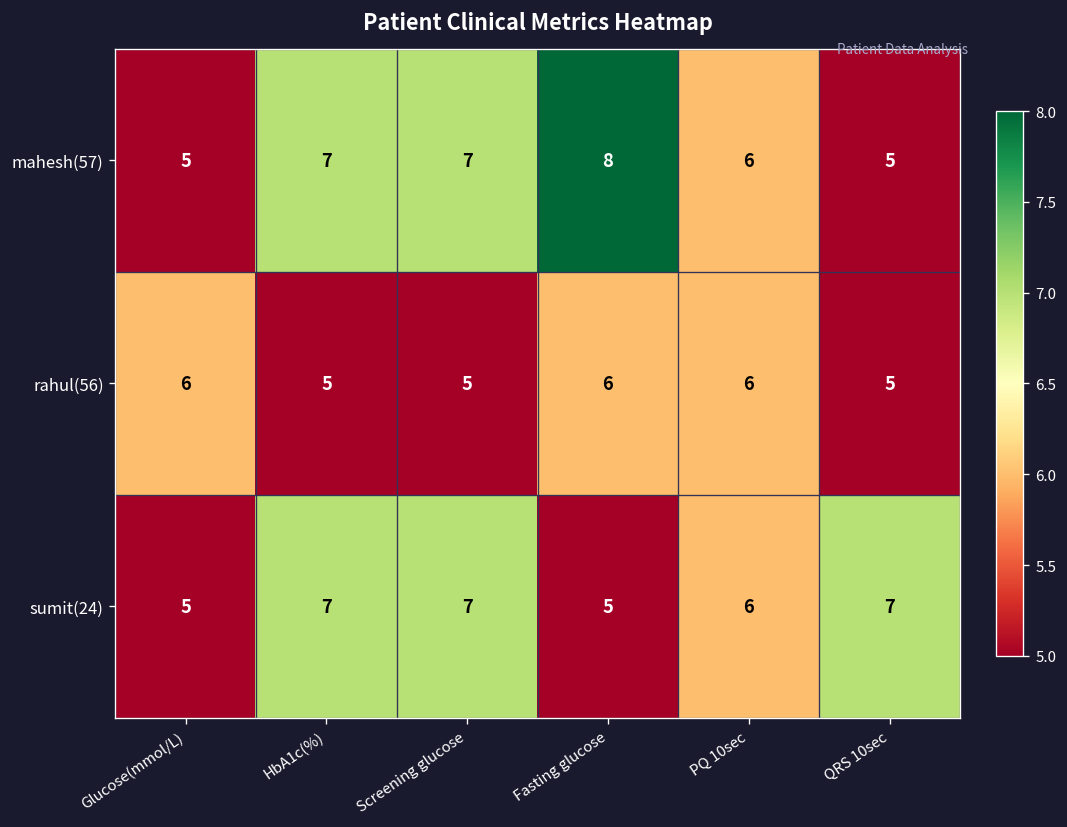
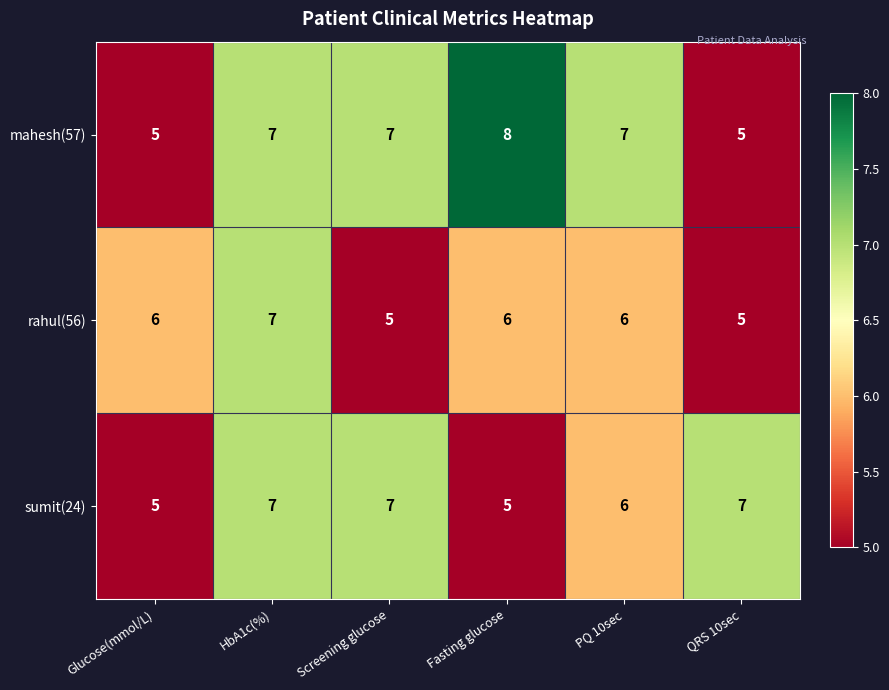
  {
    "mahesh(57)": {
      "Glucose(mmol/L)": 5,
      "HbA1c(%)": 7,
      "Screening glucose": 7,
      "Fasting glucose": 8,
-     "PQ 10sec": 6,
+     "PQ 10sec": 7,
      "QRS 10sec": 5
    },
    "rahul(56)": {
      "Glucose(mmol/L)": 6,
-     "HbA1c(%)": 5,
+     "HbA1c(%)": 7,
      "Screening glucose": 5,
      "Fasting glucose": 6,
      "PQ 10sec": 6,
      "QRS 10sec": 5
    },
    "sumit(24)": {
      "Glucose(mmol/L)": 5,
      "HbA1c(%)": 7,
      "Screening glucose": 7,
      "Fasting glucose": 5,
      "PQ 10sec": 6,
      "QRS 10sec": 7
    }
  }
